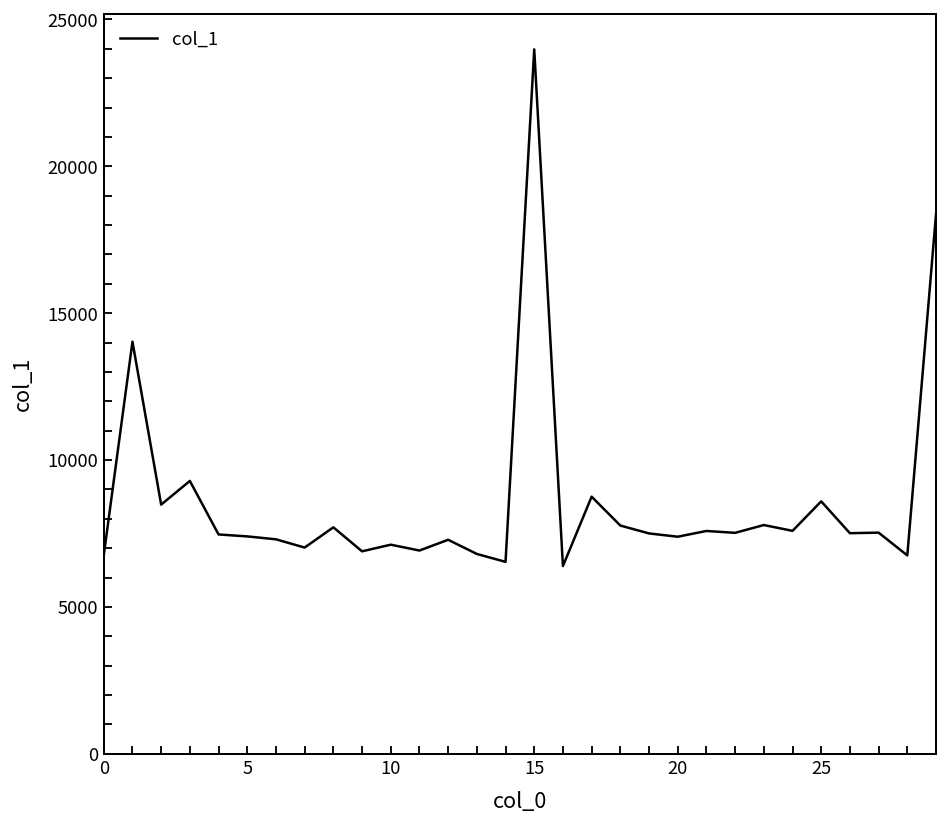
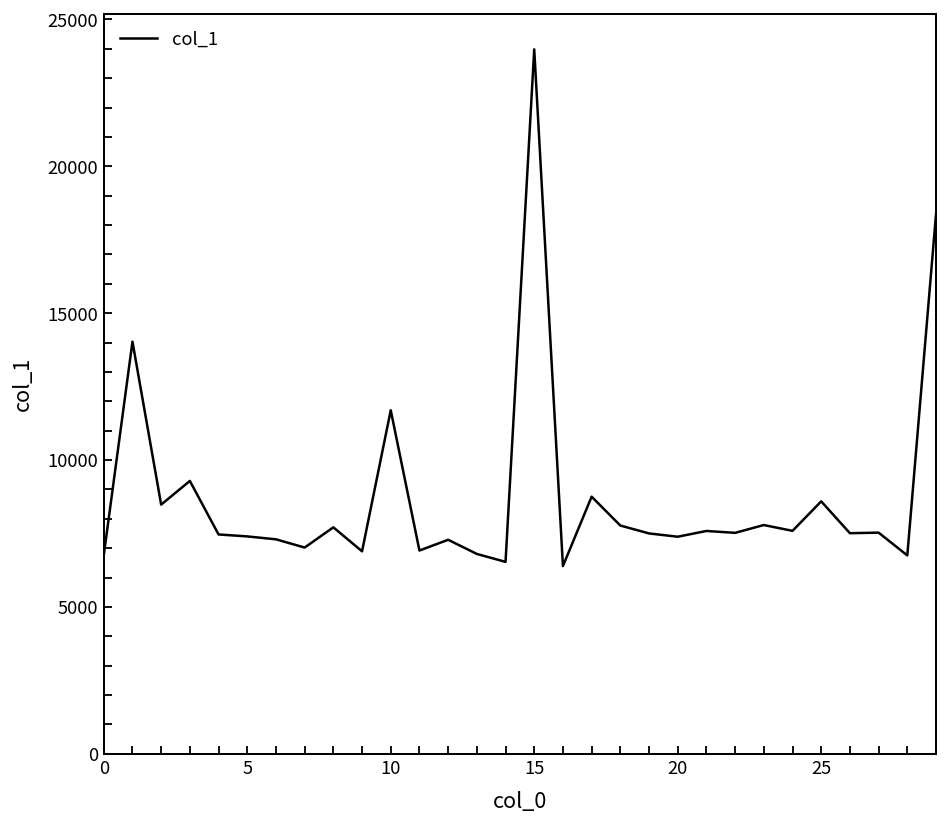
  {
    "0": 6800,
    "5": 7400,
-   "10": 7100,
+   "10": 11700,
    "15": 24000,
    "20": 7400,
    "25": 8600
  }
